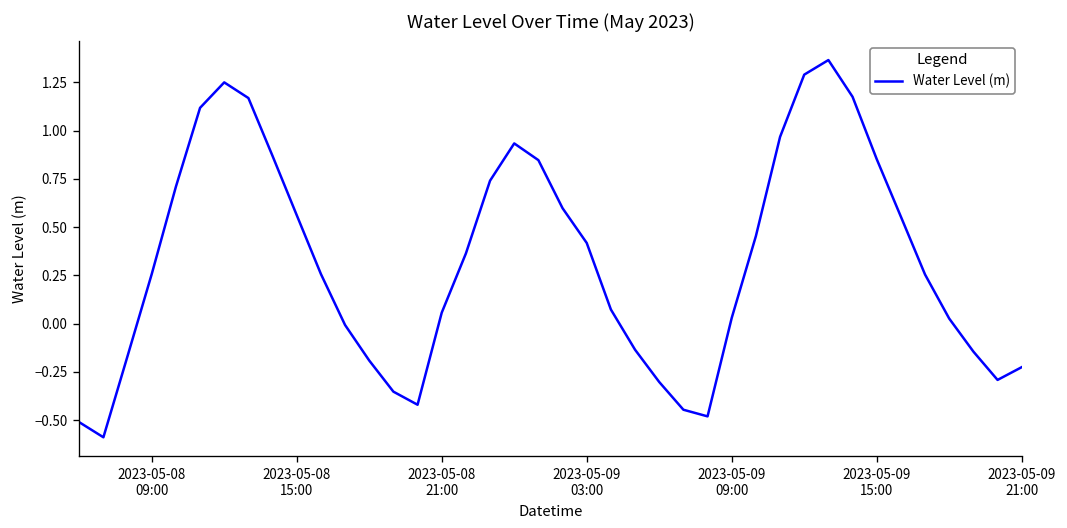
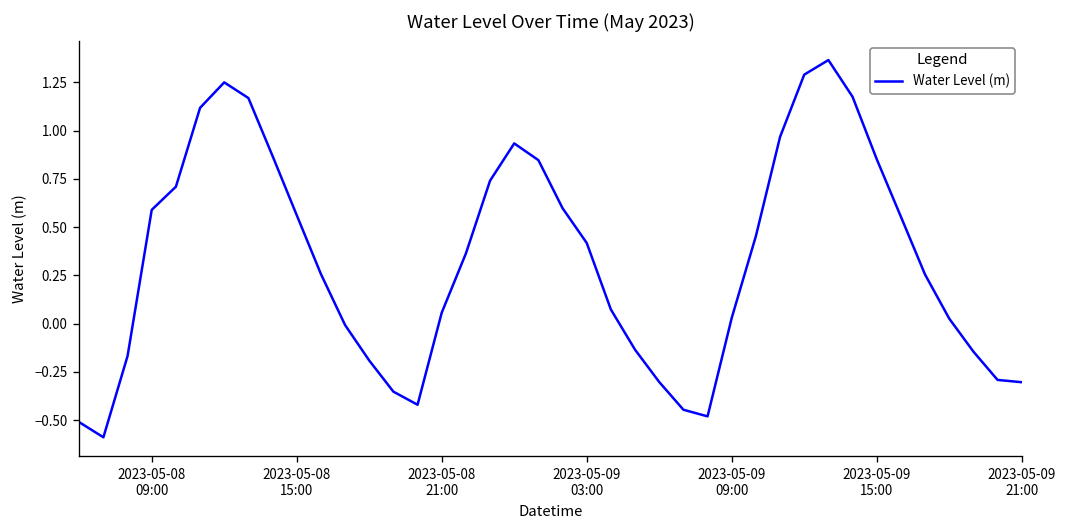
  {
-   "2023-05-08 09:00": 0.26,
+   "2023-05-08 09:00": 0.59,
    "2023-05-08 15:00": 0.56,
    "2023-05-08 21:00": 0.06,
    "2023-05-09 03:00": 0.42,
    "2023-05-09 09:00": 0.03,
    "2023-05-09 15:00": 0.85,
-   "2023-05-09 21:00": -0.23
+   "2023-05-09 21:00": -0.30
  }
